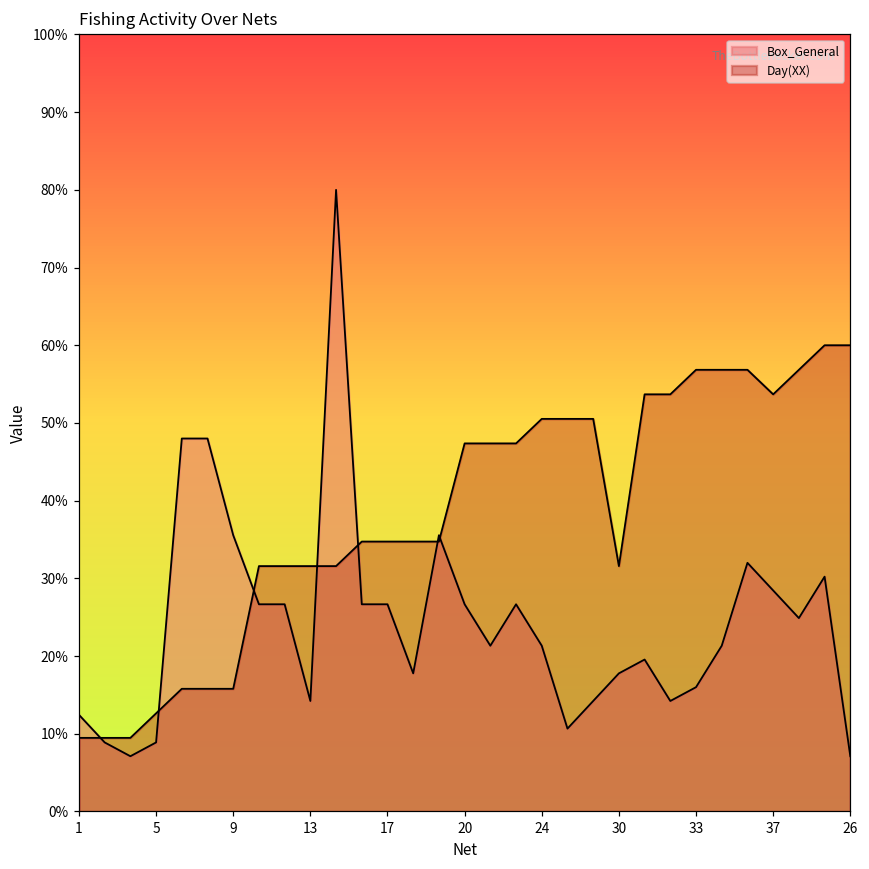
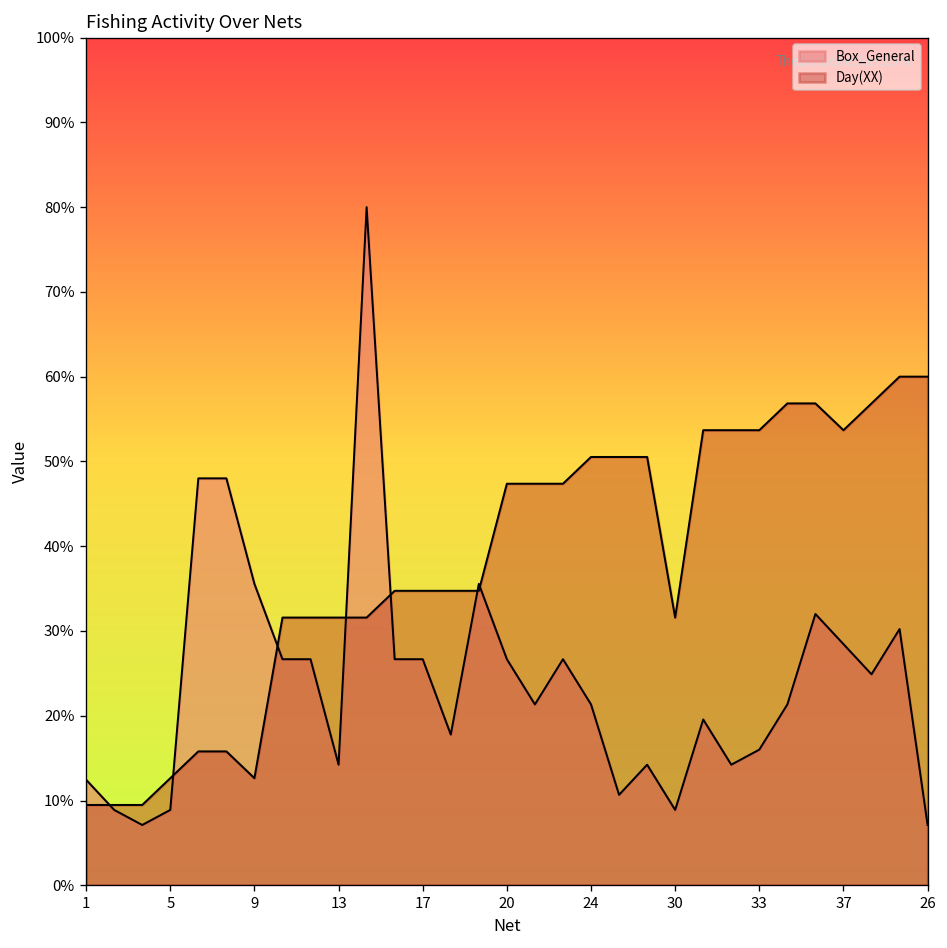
  {
    "Box_General": {
      "9": "36%",
      "24": "21%",
-     "30": "18%",
+     "30": "9%",
      "33": "16%",
      "37": "28%"
    },
    "Day(XX)": {
-     "9": "16%",
+     "9": "13%",
      "24": "51%",
      "30": "32%",
-     "33": "57%",
+     "33": "54%",
      "37": "54%"
    }
  }
